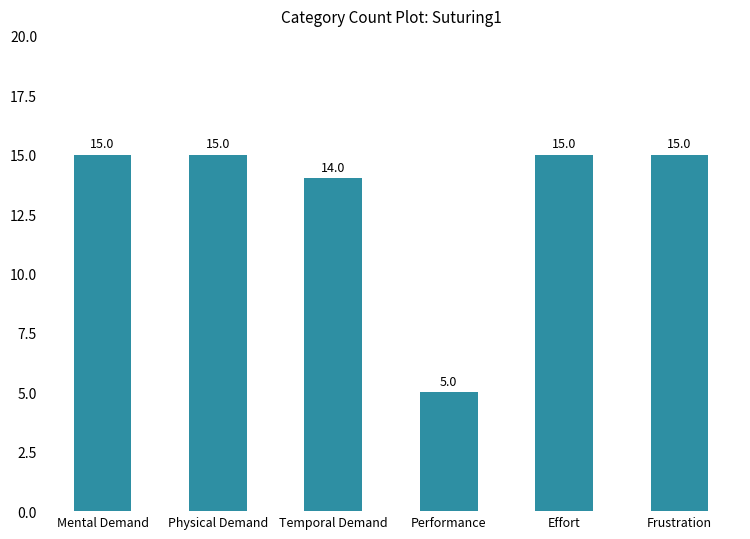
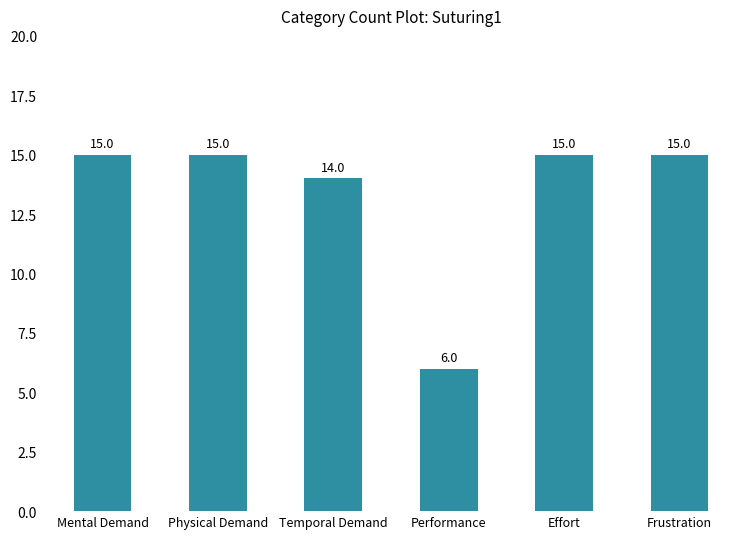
  {
    "Mental Demand": 15.0,
    "Physical Demand": 15.0,
    "Temporal Demand": 14.0,
-   "Performance": 5.0,
+   "Performance": 6.0,
    "Effort": 15.0,
    "Frustration": 15.0
  }
